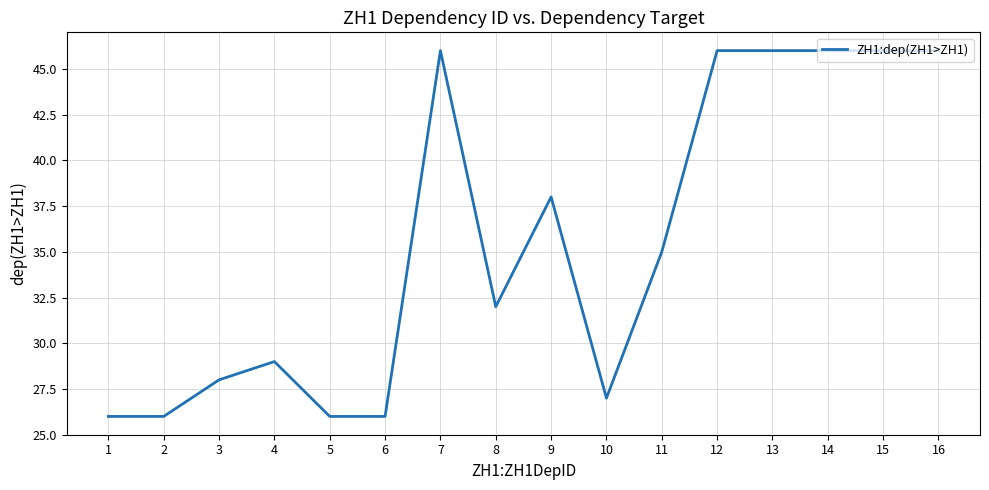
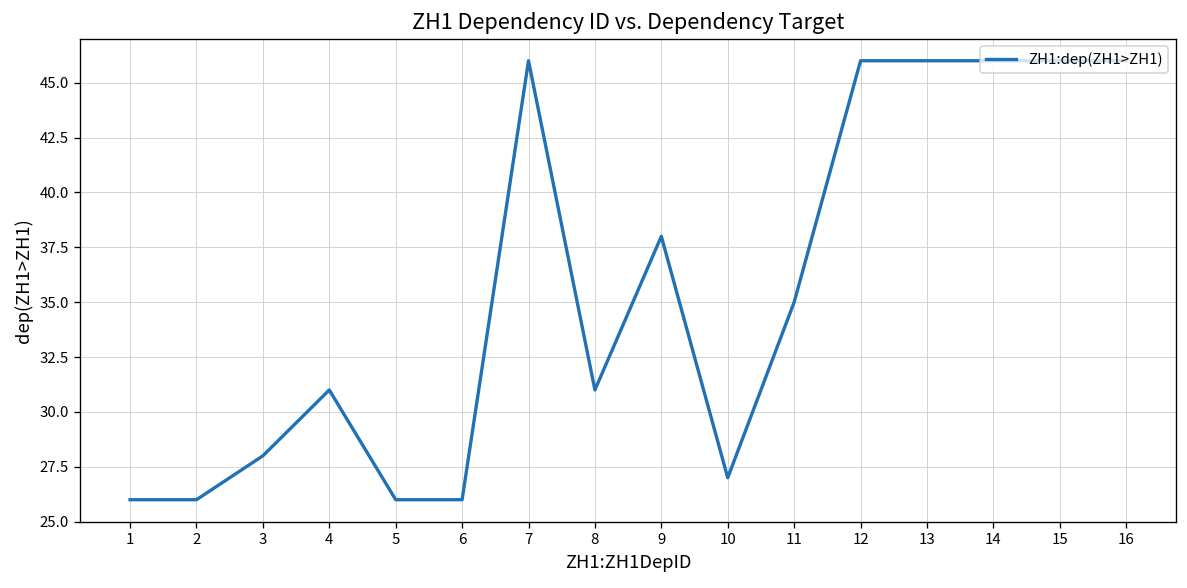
  {
    "1": 26,
    "2": 26,
    "3": 28,
-   "4": 29,
+   "4": 31,
    "5": 26,
    "6": 26,
    "7": 46,
-   "8": 32,
+   "8": 31,
    "9": 38,
    "10": 27,
    "11": 35,
    "12": 46,
    "13": 46
  }
